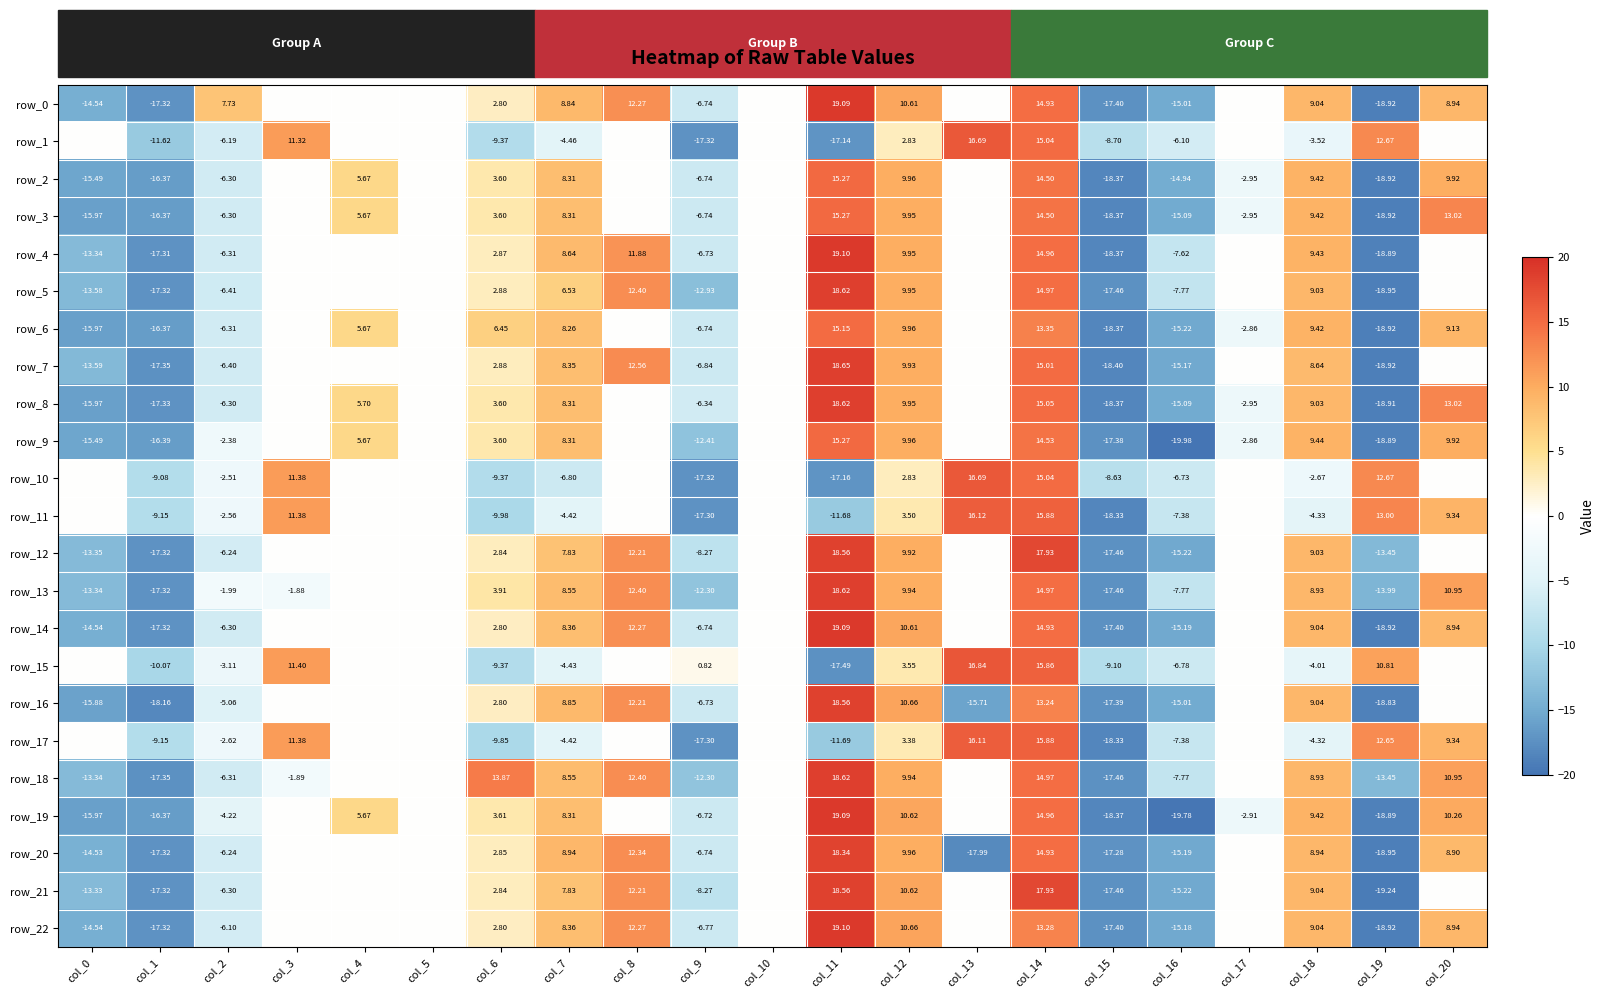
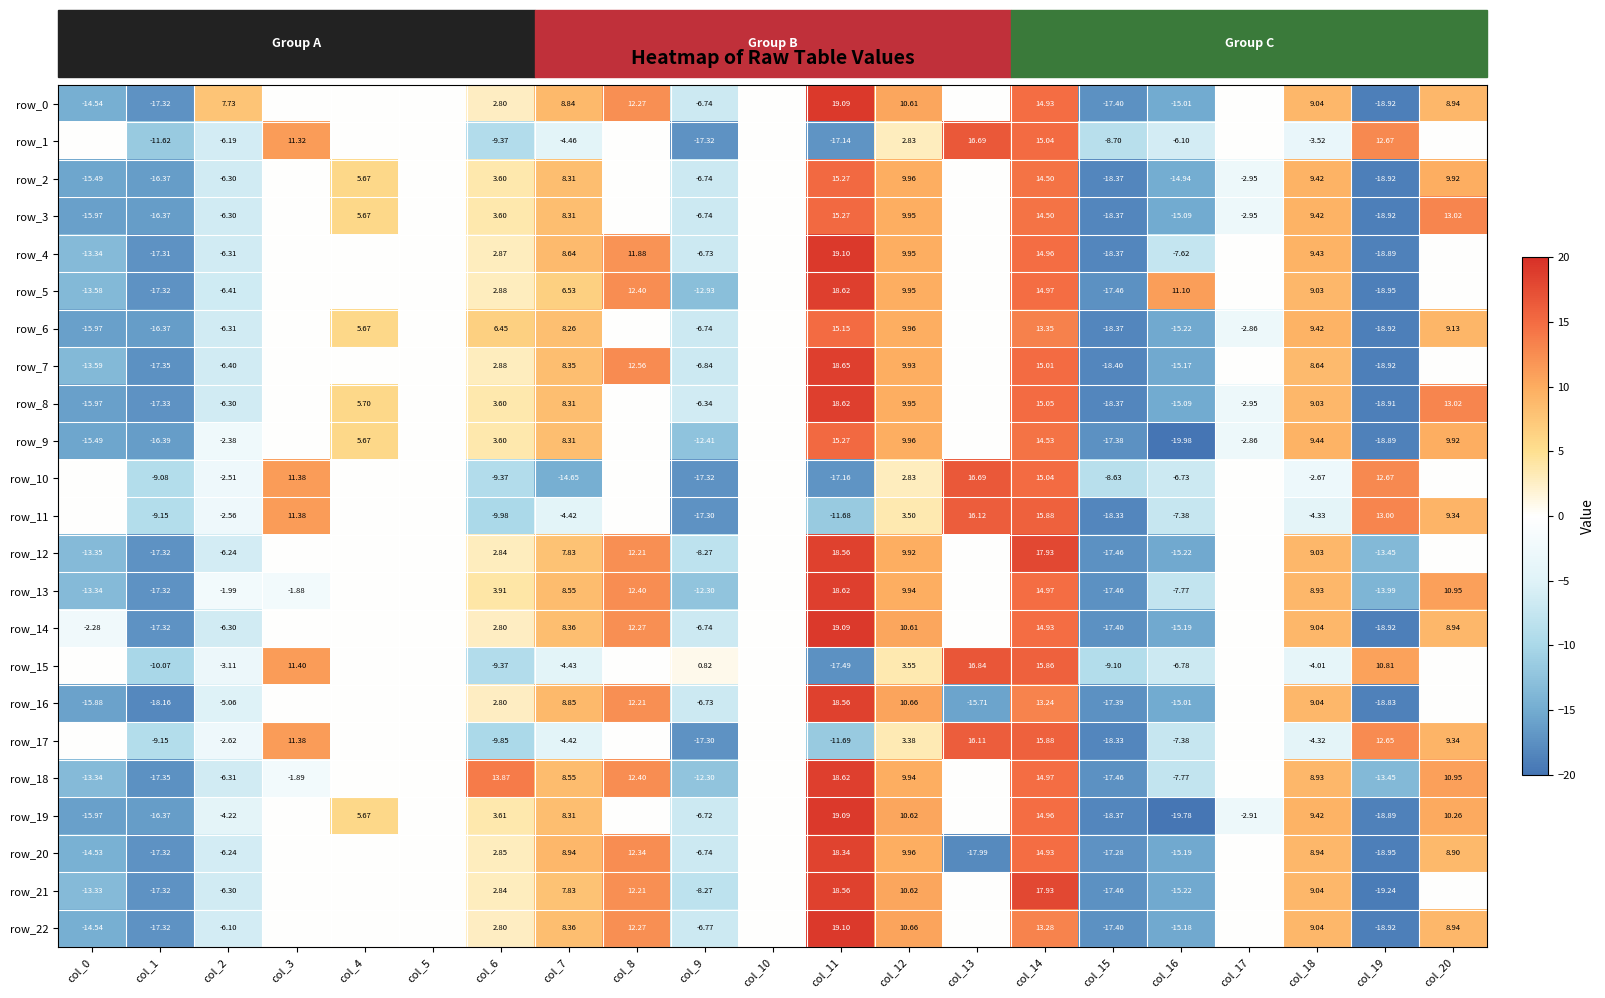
  {
    "row_5": {
      "col_0": -13.58,
      "col_1": -17.32,
      "col_2": -6.41,
      "col_6": 2.88,
      "col_7": 6.53,
      "col_8": 12.40,
      "col_9": -12.93,
      "col_11": 18.62,
      "col_12": 9.95,
      "col_14": 14.97,
      "col_15": -17.46,
-     "col_16": -7.77,
+     "col_16": 11.10,
      "col_18": 9.03,
      "col_19": -18.95
    },
    "row_10": {
      "col_1": -9.08,
      "col_2": -2.51,
      "col_3": 11.38,
      "col_6": -9.37,
-     "col_7": -6.80,
+     "col_7": -14.65,
      "col_9": -17.32,
      "col_11": -17.16,
      "col_12": 2.83,
      "col_13": 16.69,
      "col_14": 15.04,
      "col_15": -8.63,
      "col_16": -6.73,
      "col_18": -2.67,
      "col_19": 12.67
    },
    "row_14": {
-     "col_0": -14.54,
+     "col_0": -2.28,
      "col_1": -17.32,
      "col_2": -6.30,
      "col_6": 2.80,
      "col_7": 8.36,
      "col_8": 12.27,
      "col_9": -6.74,
      "col_11": 19.09,
      "col_12": 10.61,
      "col_14": 14.93,
      "col_15": -17.40,
      "col_16": -15.19,
      "col_18": 9.04,
      "col_19": -18.92,
      "col_20": 8.94
    }
  }
